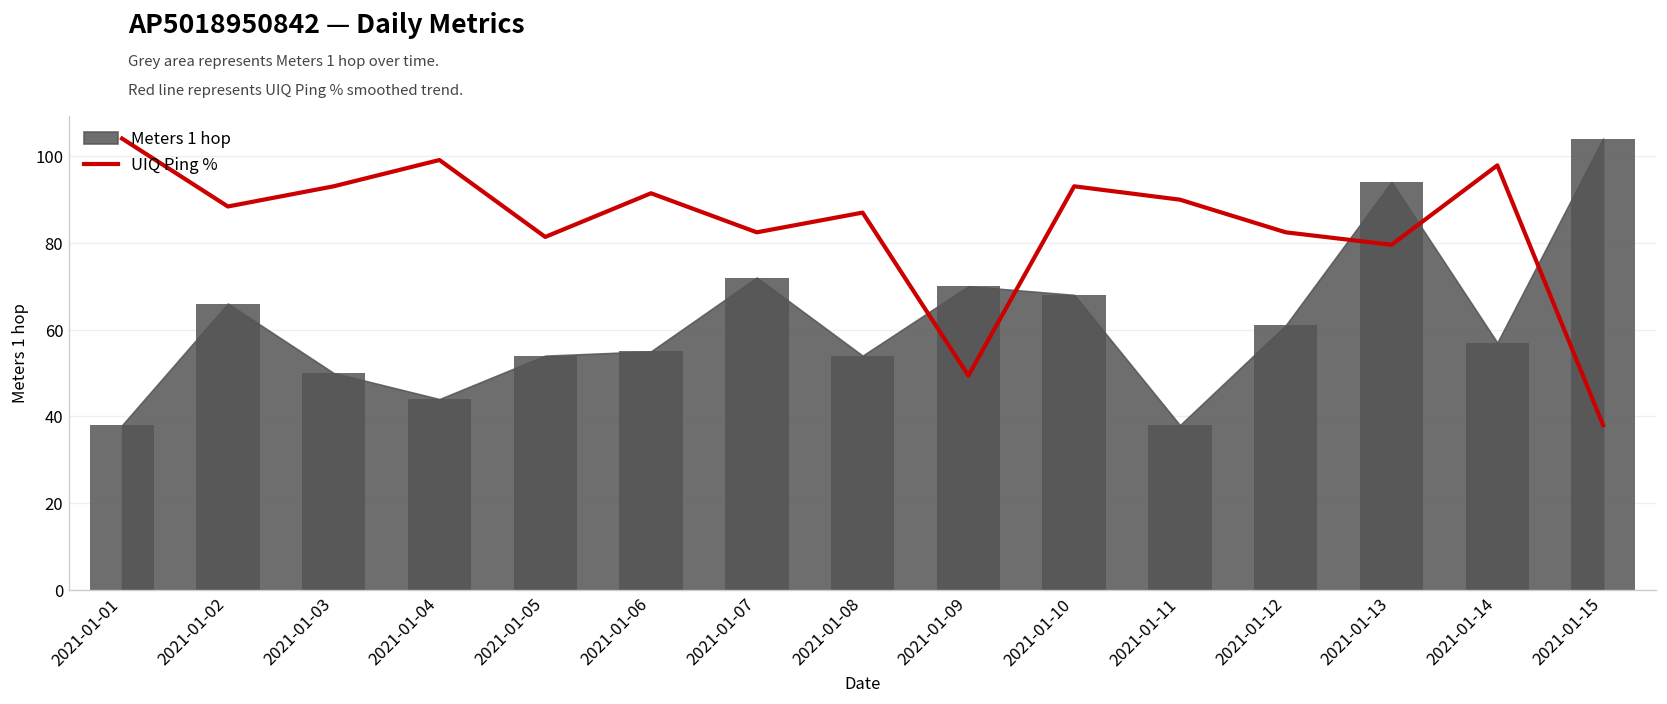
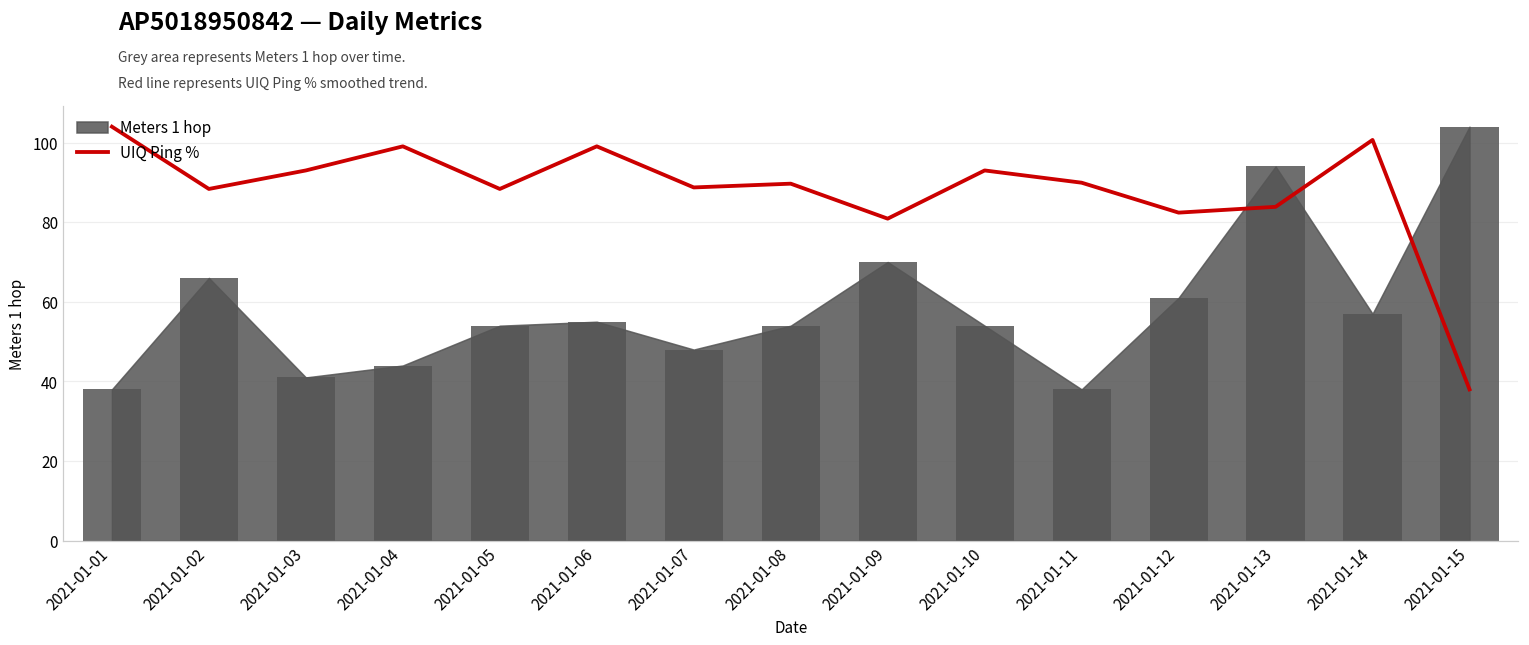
  {
    "UIQ Ping %": {
      "2021-01-01": 104,
      "2021-01-02": 88,
      "2021-01-03": 93,
      "2021-01-04": 99,
-     "2021-01-05": 81,
-     "2021-01-06": 91,
-     "2021-01-07": 82,
-     "2021-01-08": 87,
-     "2021-01-09": 49,
+     "2021-01-05": 88,
+     "2021-01-06": 99,
+     "2021-01-07": 89,
+     "2021-01-08": 90,
+     "2021-01-09": 81,
      "2021-01-10": 93,
      "2021-01-11": 90,
      "2021-01-12": 82,
-     "2021-01-13": 80,
-     "2021-01-14": 98,
+     "2021-01-13": 84,
+     "2021-01-14": 101,
      "2021-01-15": 38
    },
    "Meters 1 hop": {
      "2021-01-01": 38,
      "2021-01-02": 66,
-     "2021-01-03": 50,
+     "2021-01-03": 41,
      "2021-01-04": 44,
      "2021-01-05": 54,
      "2021-01-06": 55,
-     "2021-01-07": 72,
+     "2021-01-07": 48,
      "2021-01-08": 54,
      "2021-01-09": 70,
-     "2021-01-10": 68,
+     "2021-01-10": 54,
      "2021-01-11": 38,
      "2021-01-12": 61,
      "2021-01-13": 94,
      "2021-01-14": 57,
      "2021-01-15": 104
    }
  }
